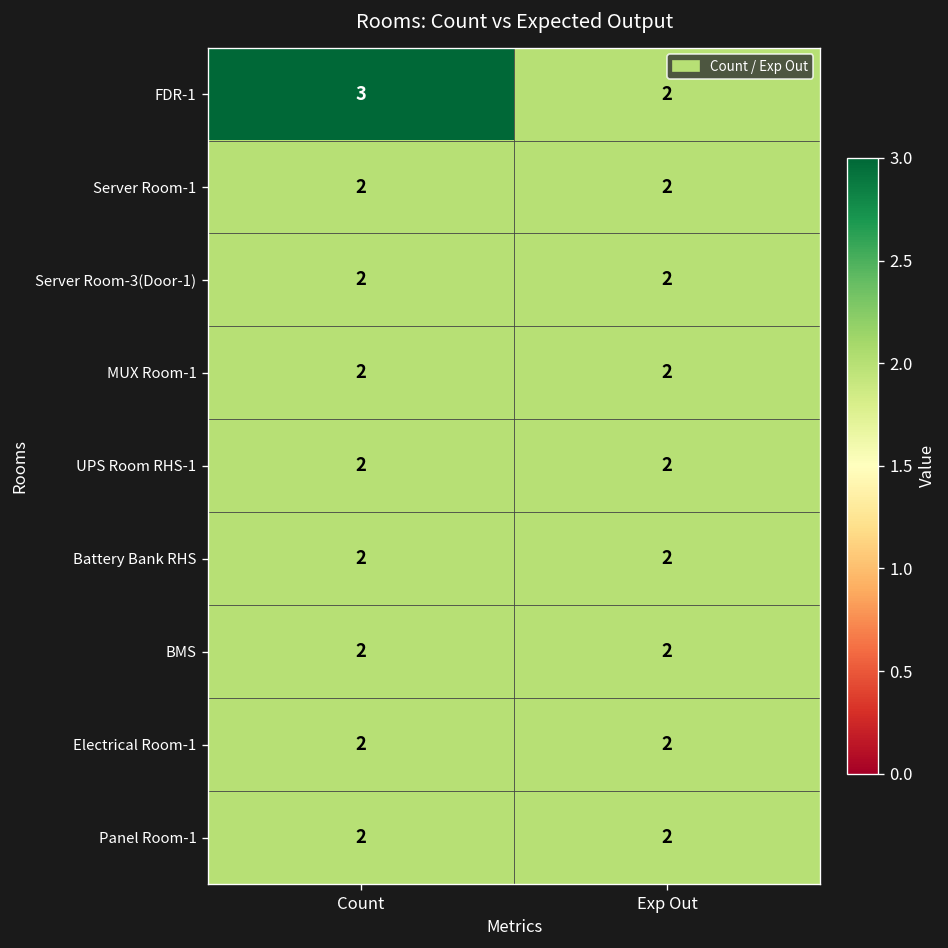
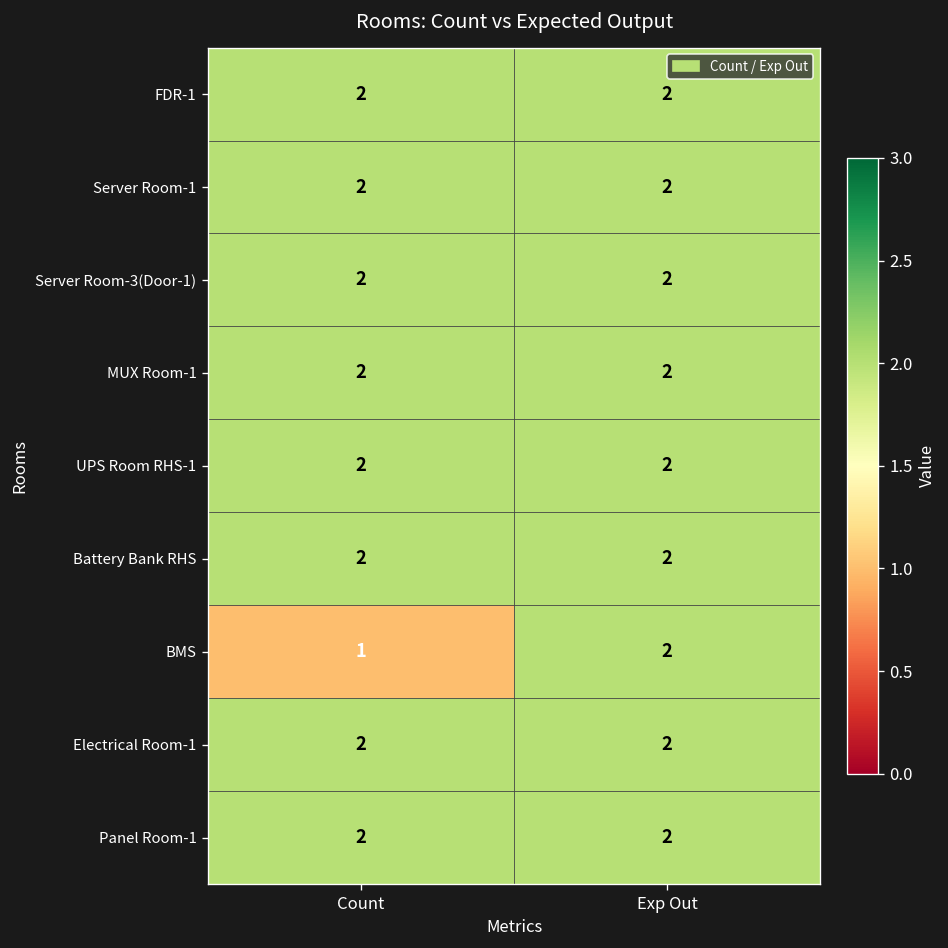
  {
    "FDR-1": {
-     "Count": 3,
+     "Count": 2,
      "Exp Out": 2
    },
    "Server Room-1": {
      "Count": 2,
      "Exp Out": 2
    },
    "Server Room-3(Door-1)": {
      "Count": 2,
      "Exp Out": 2
    },
    "MUX Room-1": {
      "Count": 2,
      "Exp Out": 2
    },
    "UPS Room RHS-1": {
      "Count": 2,
      "Exp Out": 2
    },
    "Battery Bank RHS": {
      "Count": 2,
      "Exp Out": 2
    },
    "BMS": {
-     "Count": 2,
+     "Count": 1,
      "Exp Out": 2
    },
    "Electrical Room-1": {
      "Count": 2,
      "Exp Out": 2
    },
    "Panel Room-1": {
      "Count": 2,
      "Exp Out": 2
    }
  }
